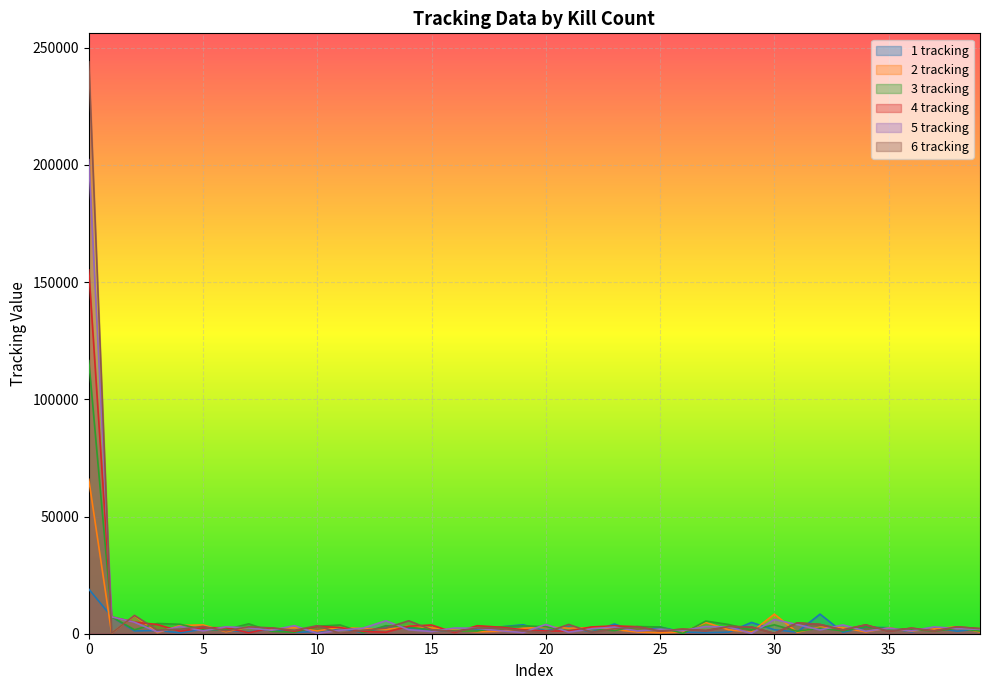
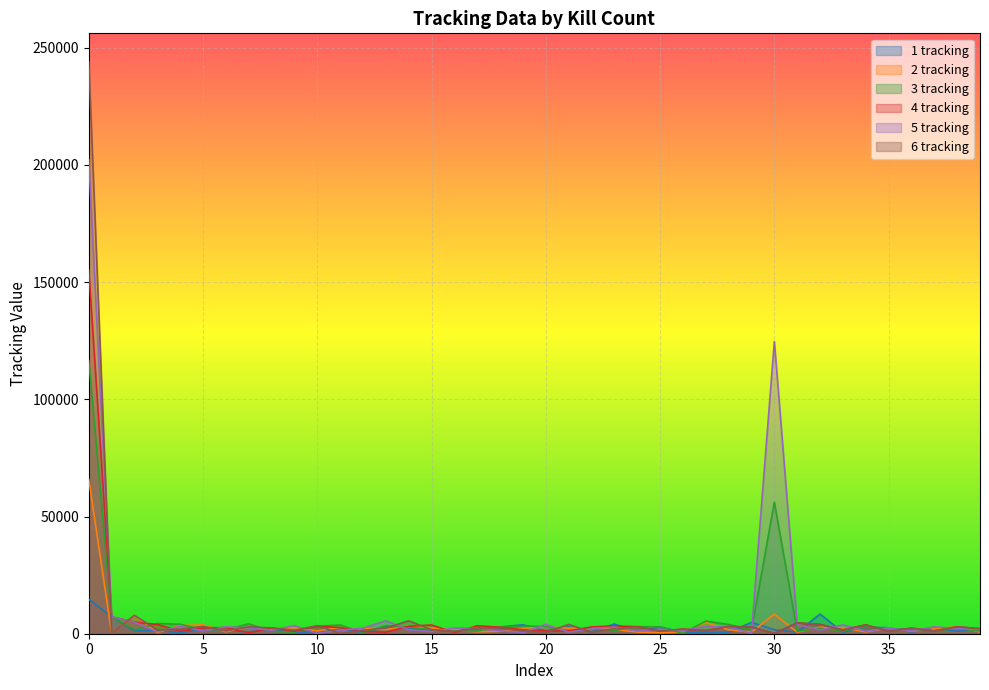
  {
    "1 tracking": {
-     "0": 19000,
+     "0": 15000,
      "30": 2000
    },
    "3 tracking": {
      "0": 117000,
-     "30": 4000
+     "30": 56000
    },
    "5 tracking": {
      "0": 202000,
-     "30": 6000
+     "30": 125000
    }
  }
